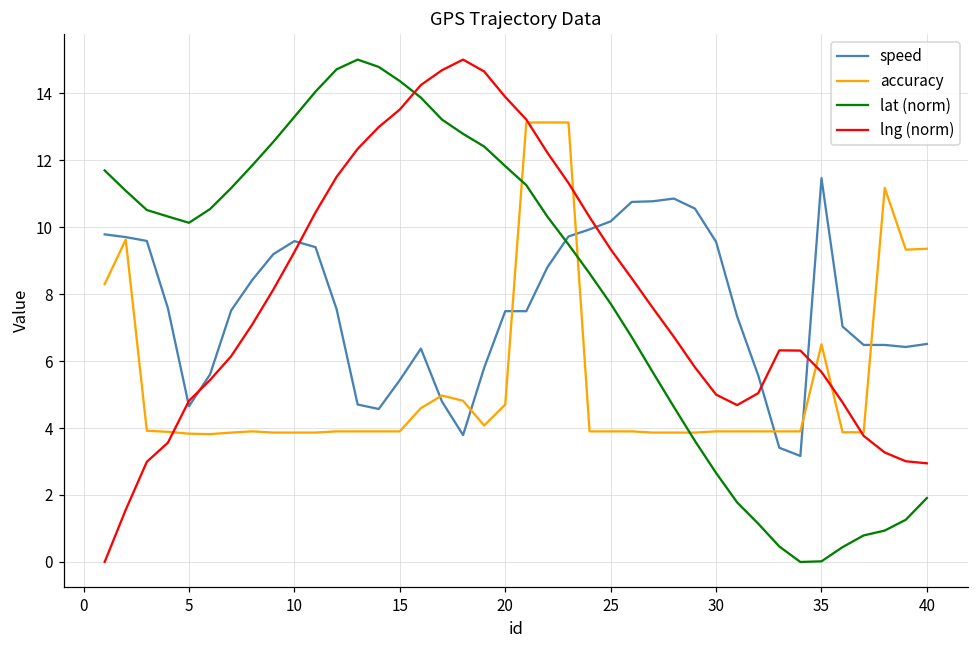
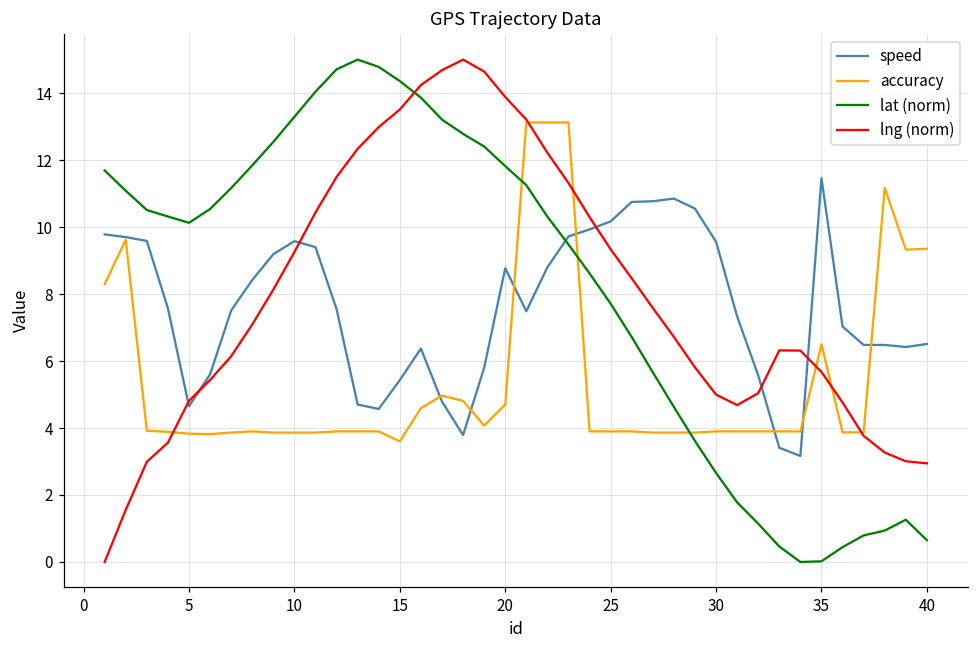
  {
    "speed": {
      "5": 4.6,
      "10": 9.6,
      "15": 5.4,
-     "20": 7.5,
+     "20": 8.8,
      "25": 10.2,
      "30": 9.6,
      "35": 11.5,
      "40": 6.5
    },
    "accuracy": {
      "5": 3.8,
      "10": 3.9,
-     "15": 3.9,
+     "15": 3.6,
      "20": 4.7,
      "25": 3.9,
      "30": 3.9,
      "35": 6.5,
      "40": 9.4
    },
    "lat (norm)": {
      "5": 10.1,
      "10": 13.3,
      "15": 14.4,
      "20": 11.8,
      "25": 7.7,
      "30": 2.7,
      "35": 0.0,
-     "40": 1.9
+     "40": 0.6
    },
    "lng (norm)": {
      "5": 4.8,
      "10": 9.3,
      "15": 13.5,
      "20": 13.9,
      "25": 9.3,
      "30": 5.0,
      "35": 5.7,
      "40": 2.9
    }
  }
